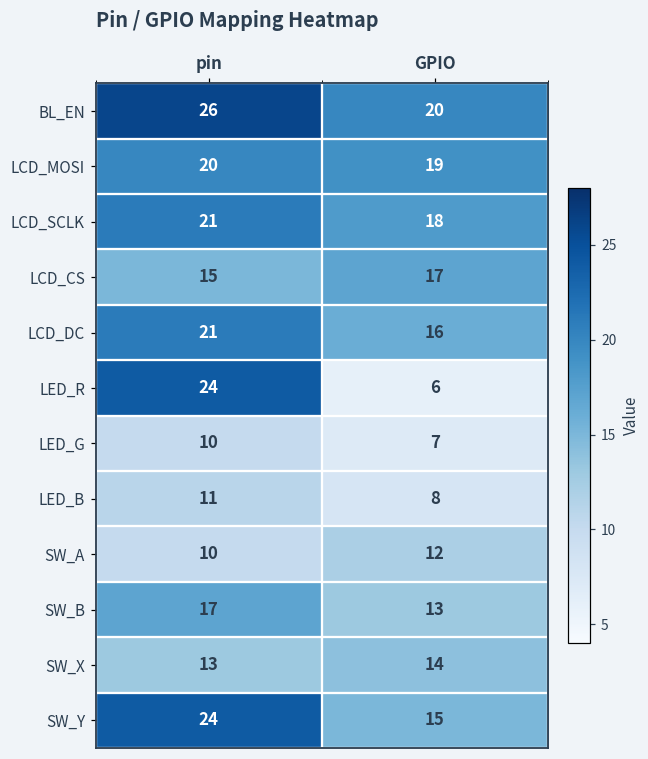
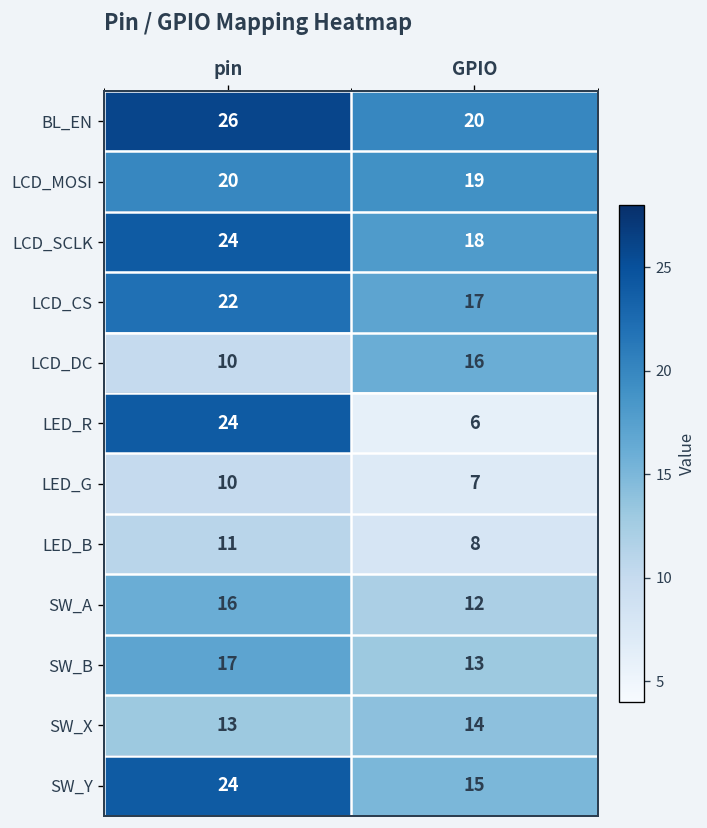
  {
    "BL_EN": {
      "pin": 26,
      "GPIO": 20
    },
    "LCD_MOSI": {
      "pin": 20,
      "GPIO": 19
    },
    "LCD_SCLK": {
-     "pin": 21,
+     "pin": 24,
      "GPIO": 18
    },
    "LCD_CS": {
-     "pin": 15,
+     "pin": 22,
      "GPIO": 17
    },
    "LCD_DC": {
-     "pin": 21,
+     "pin": 10,
      "GPIO": 16
    },
    "LED_R": {
      "pin": 24,
      "GPIO": 6
    },
    "LED_G": {
      "pin": 10,
      "GPIO": 7
    },
    "LED_B": {
      "pin": 11,
      "GPIO": 8
    },
    "SW_A": {
-     "pin": 10,
+     "pin": 16,
      "GPIO": 12
    },
    "SW_B": {
      "pin": 17,
      "GPIO": 13
    },
    "SW_X": {
      "pin": 13,
      "GPIO": 14
    },
    "SW_Y": {
      "pin": 24,
      "GPIO": 15
    }
  }
